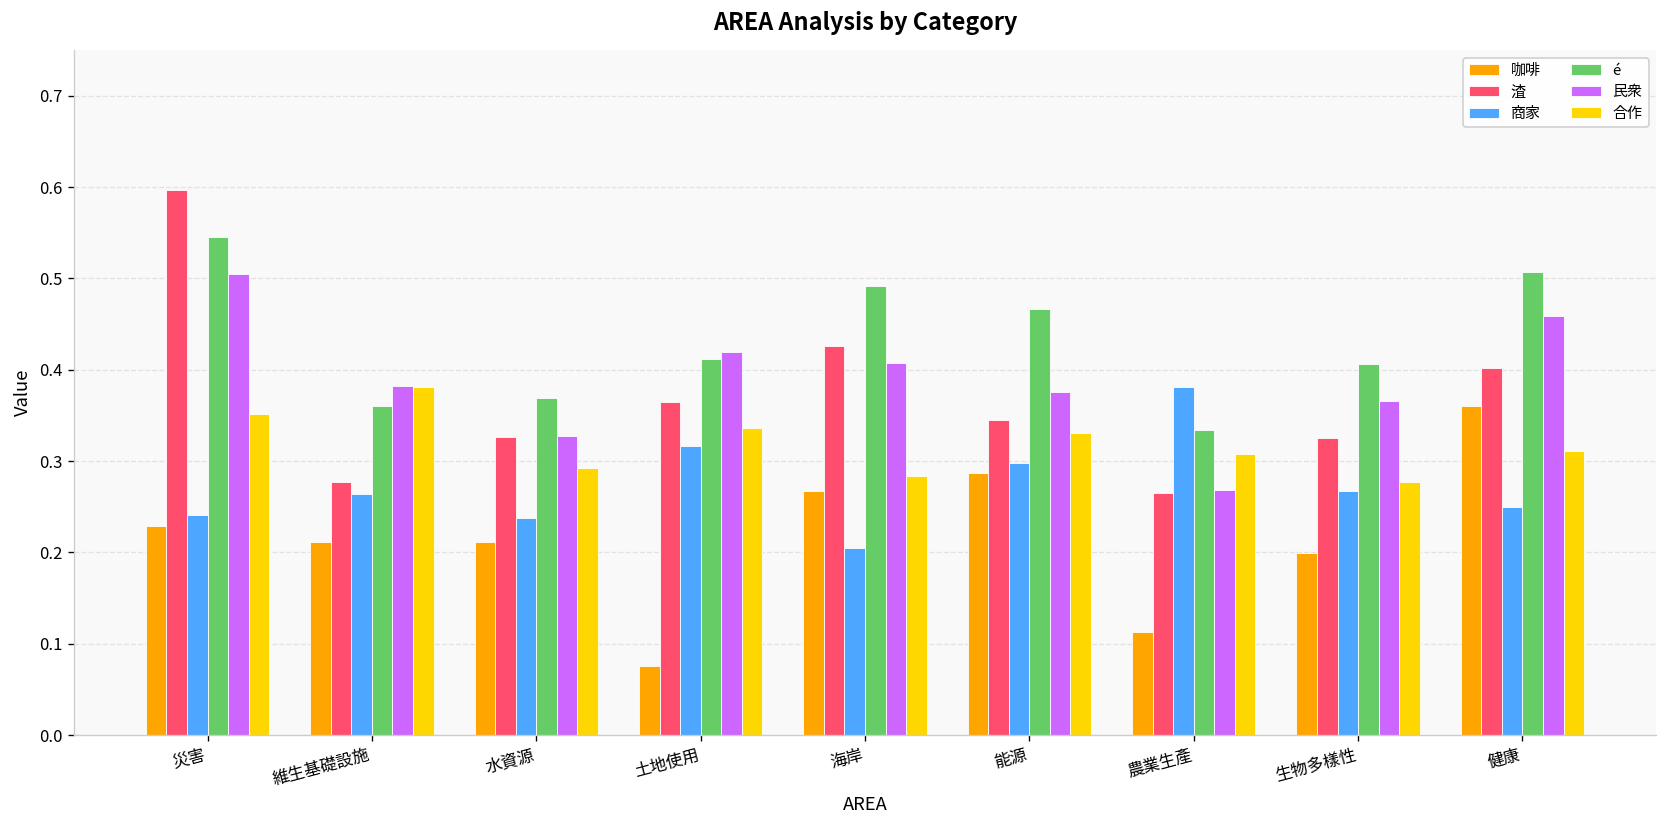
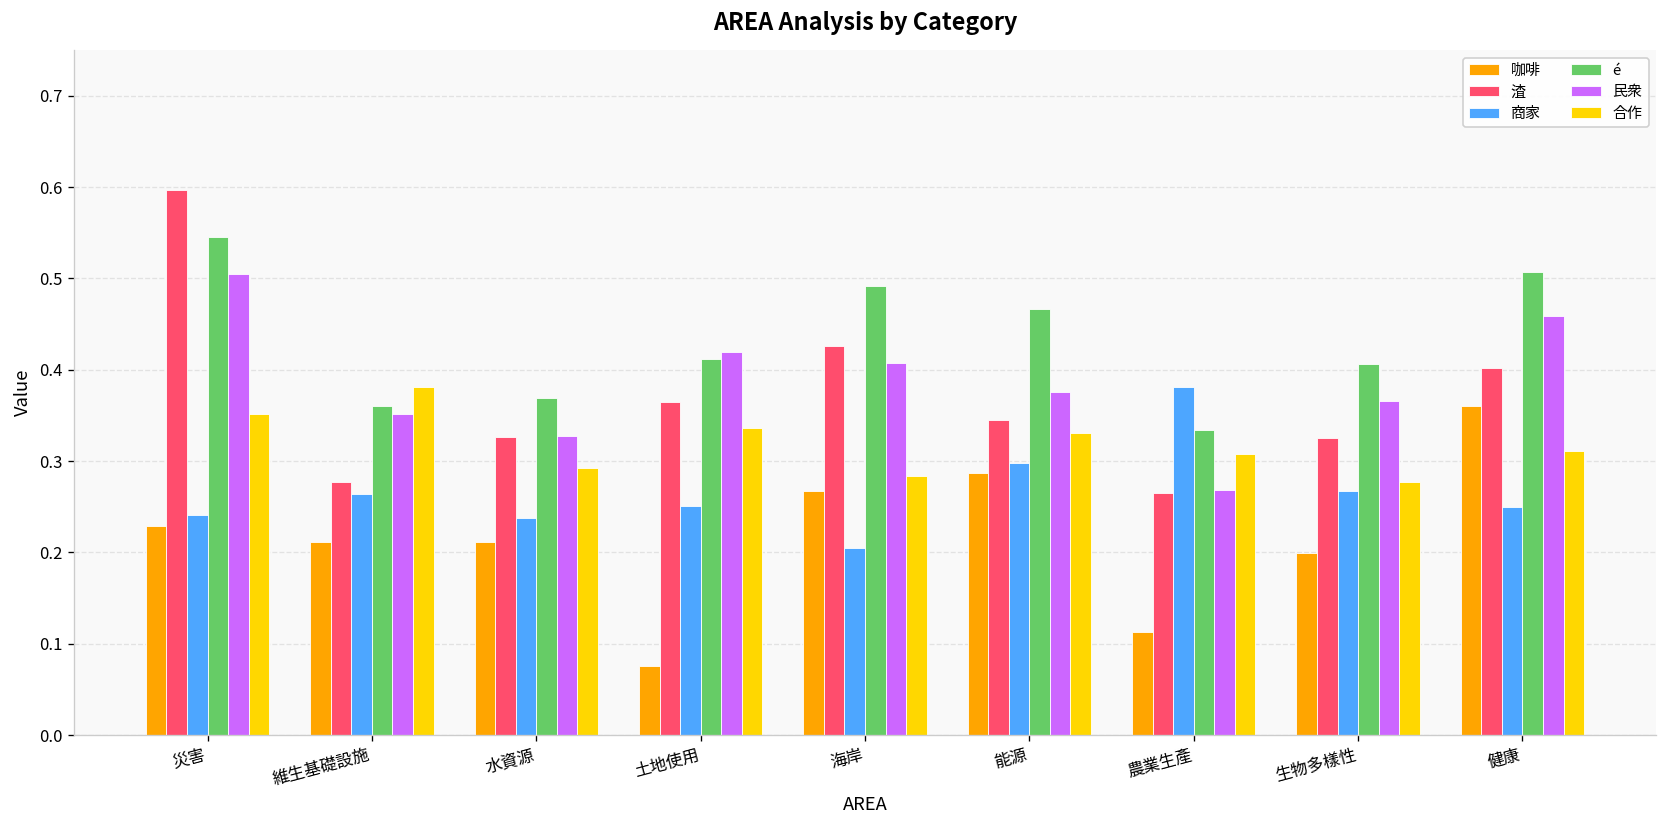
  {
    "渣": {
      "災害": 0.60,
      "維生基礎設施": 0.28,
      "水資源": 0.33,
      "土地使用": 0.36,
      "海岸": 0.43,
      "能源": 0.35,
      "農業生產": 0.27,
      "生物多樣性": 0.32,
      "健康": 0.40
    },
    "商家": {
      "災害": 0.24,
      "維生基礎設施": 0.26,
      "水資源": 0.24,
-     "土地使用": 0.32,
+     "土地使用": 0.25,
      "海岸": 0.20,
      "能源": 0.30,
      "農業生產": 0.38,
      "生物多樣性": 0.27,
      "健康": 0.25
    },
    "é": {
      "災害": 0.55,
      "維生基礎設施": 0.36,
      "水資源": 0.37,
      "土地使用": 0.41,
      "海岸": 0.49,
      "能源": 0.47,
      "農業生產": 0.33,
      "生物多樣性": 0.41,
      "健康": 0.51
    },
    "民衆": {
      "災害": 0.50,
-     "維生基礎設施": 0.38,
+     "維生基礎設施": 0.35,
      "水資源": 0.33,
      "土地使用": 0.42,
      "海岸": 0.41,
      "能源": 0.38,
      "農業生產": 0.27,
      "生物多樣性": 0.37,
      "健康": 0.46
    }
  }
